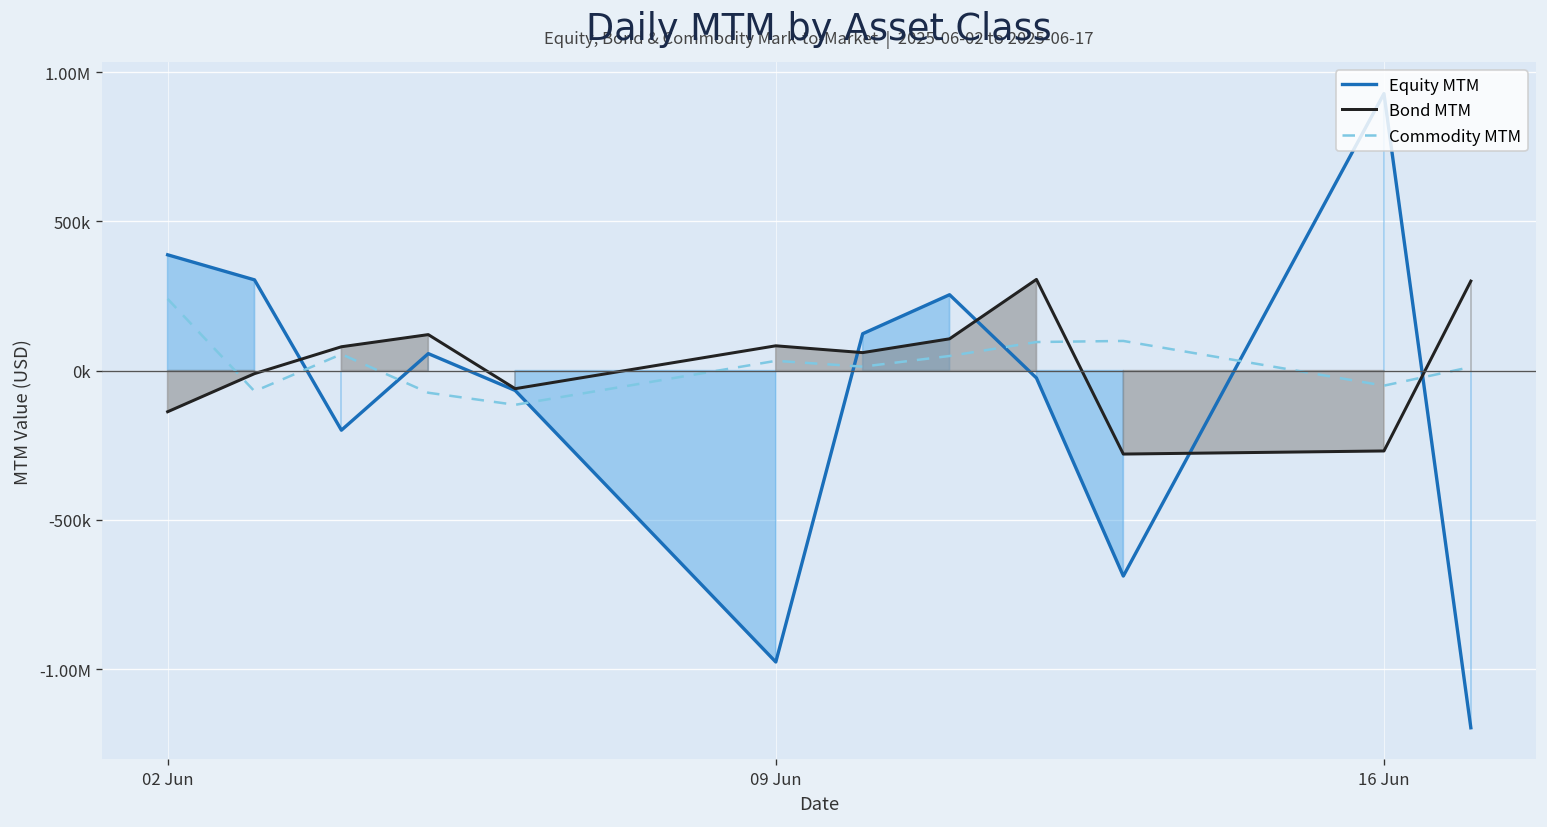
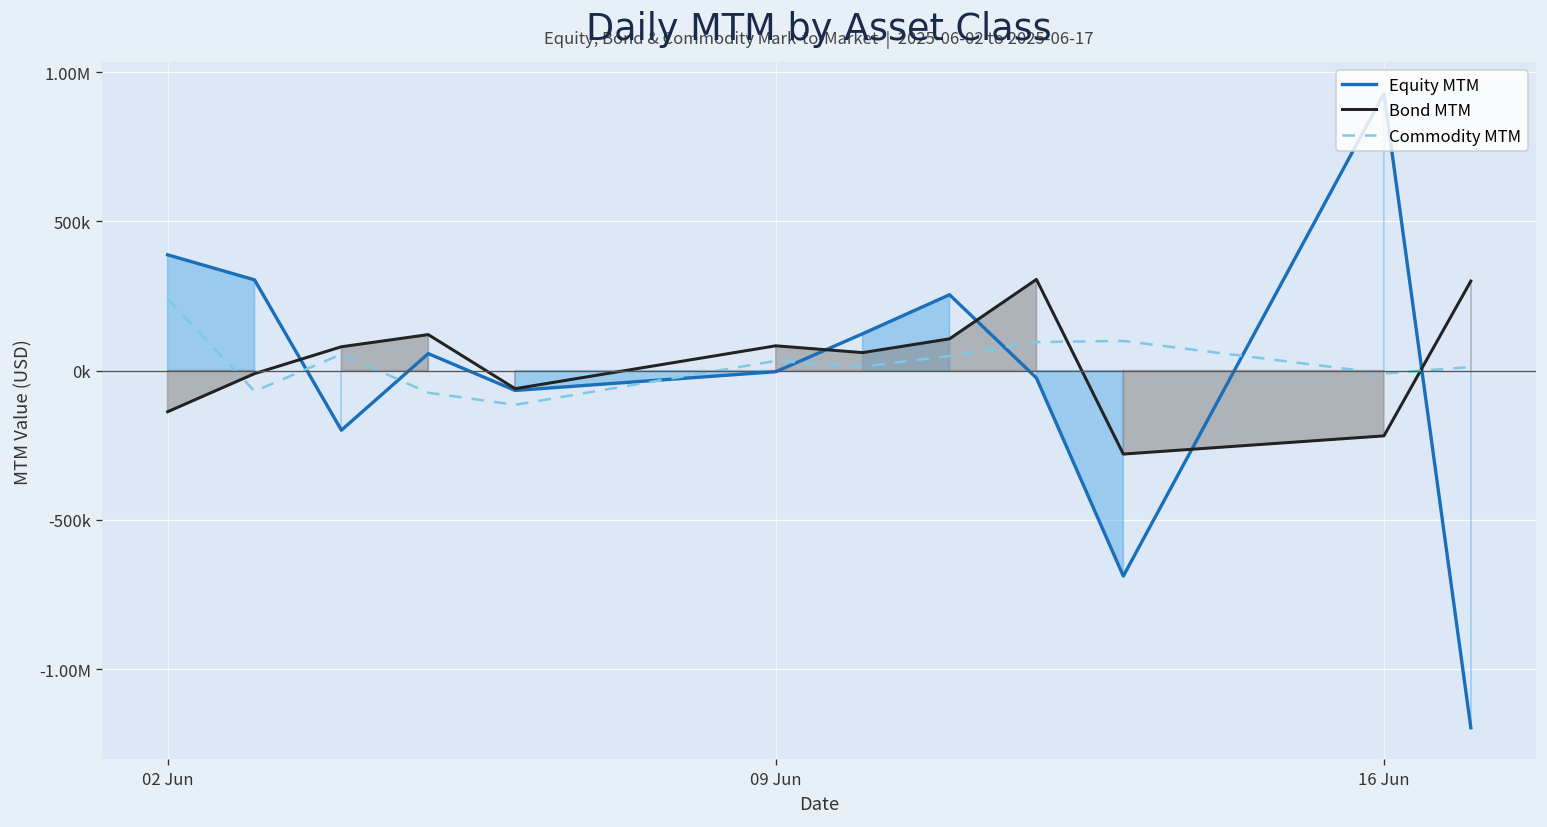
  {
    "Equity MTM": {
      "02 Jun": 390000,
-     "09 Jun": -980000
+     "09 Jun": 0
    },
    "Bond MTM": {
      "02 Jun": -140000,
      "09 Jun": 80000,
-     "16 Jun": -270000
+     "16 Jun": -220000
    },
    "Commodity MTM": {
      "02 Jun": 240000,
      "09 Jun": 30000,
-     "16 Jun": -50000
+     "16 Jun": -10000
    }
  }
